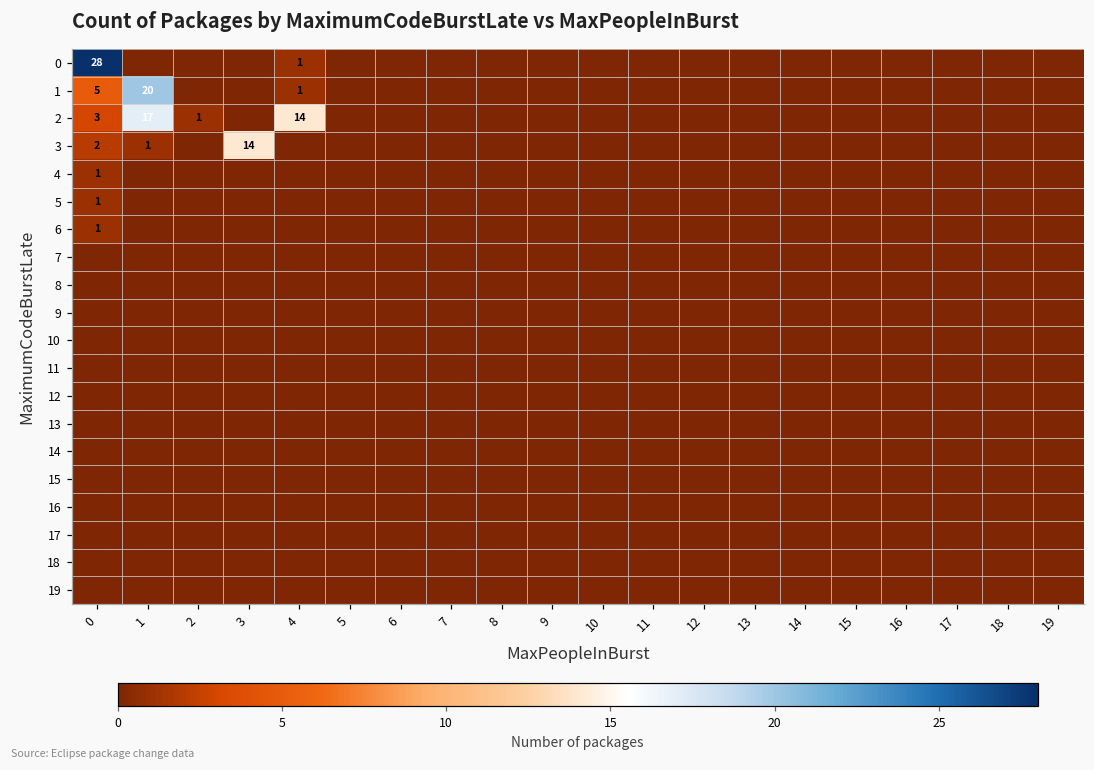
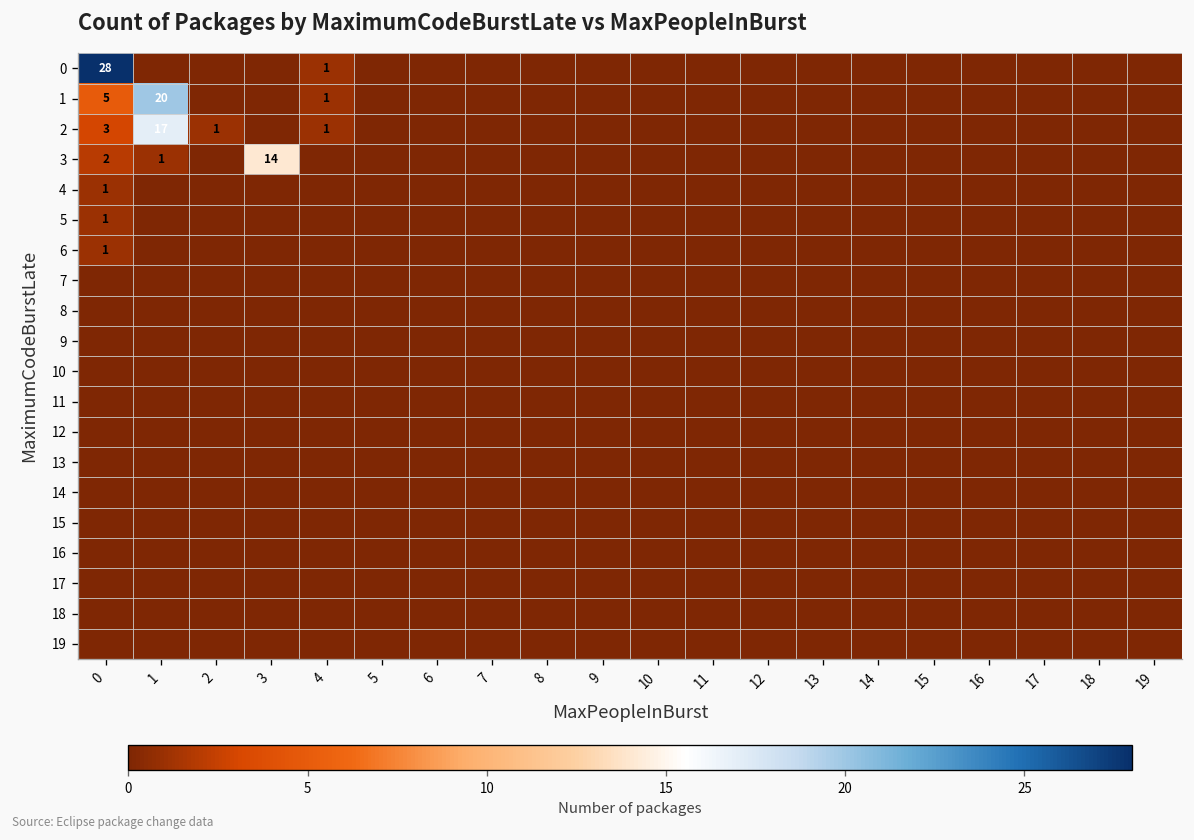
  {
    "0": {
      "0": 28,
      "4": 1
    },
    "1": {
      "0": 5,
      "1": 20,
      "4": 1
    },
    "2": {
      "0": 3,
      "2": 1,
-     "4": 14
+     "4": 1
    },
    "3": {
      "0": 2,
      "1": 1,
      "3": 14
    },
    "4": {
      "0": 1
    },
    "5": {
      "0": 1
    },
    "6": {
      "0": 1
    }
  }
